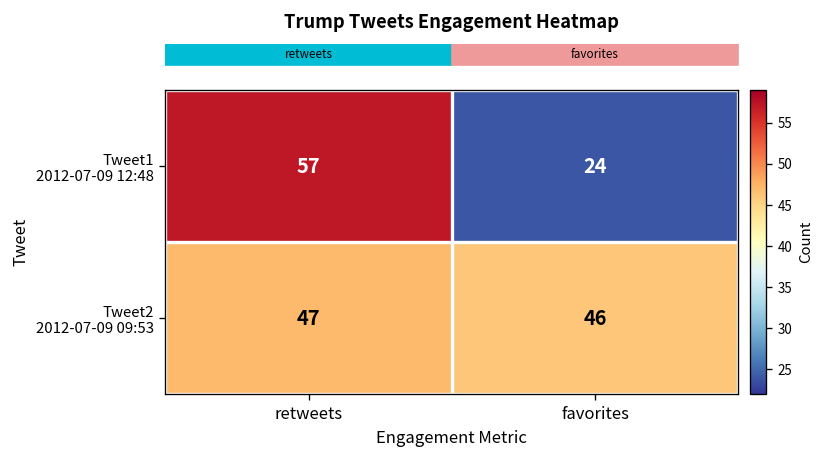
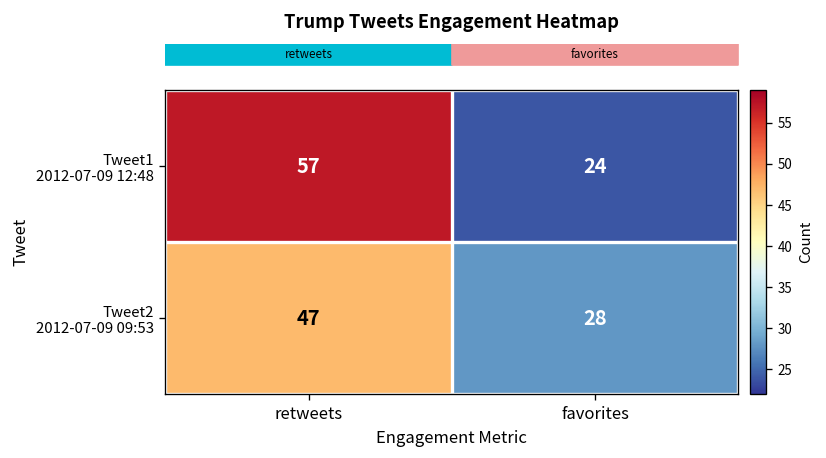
  {
    "Tweet1 2012-07-09 12:48": {
      "retweets": 57,
      "favorites": 24
    },
    "Tweet2 2012-07-09 09:53": {
      "retweets": 47,
-     "favorites": 46
+     "favorites": 28
    }
  }
